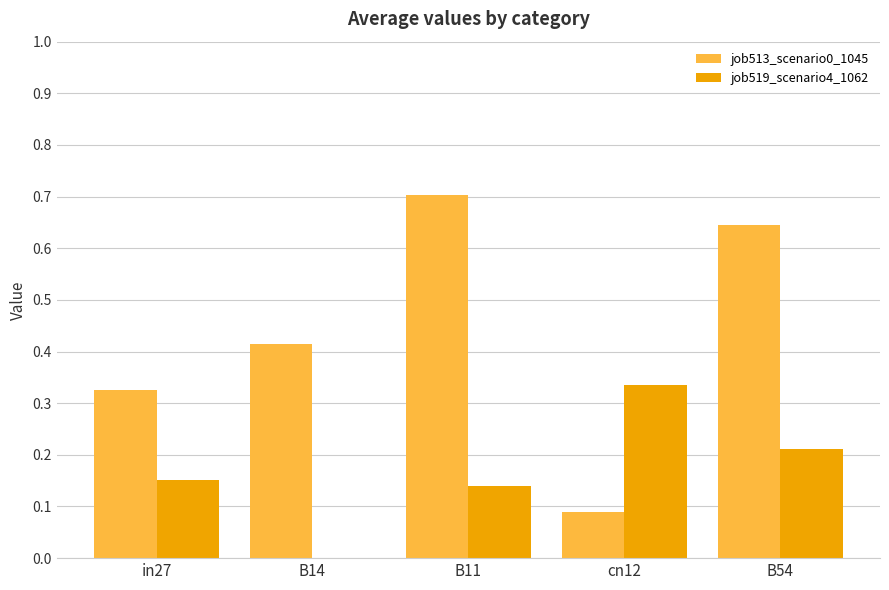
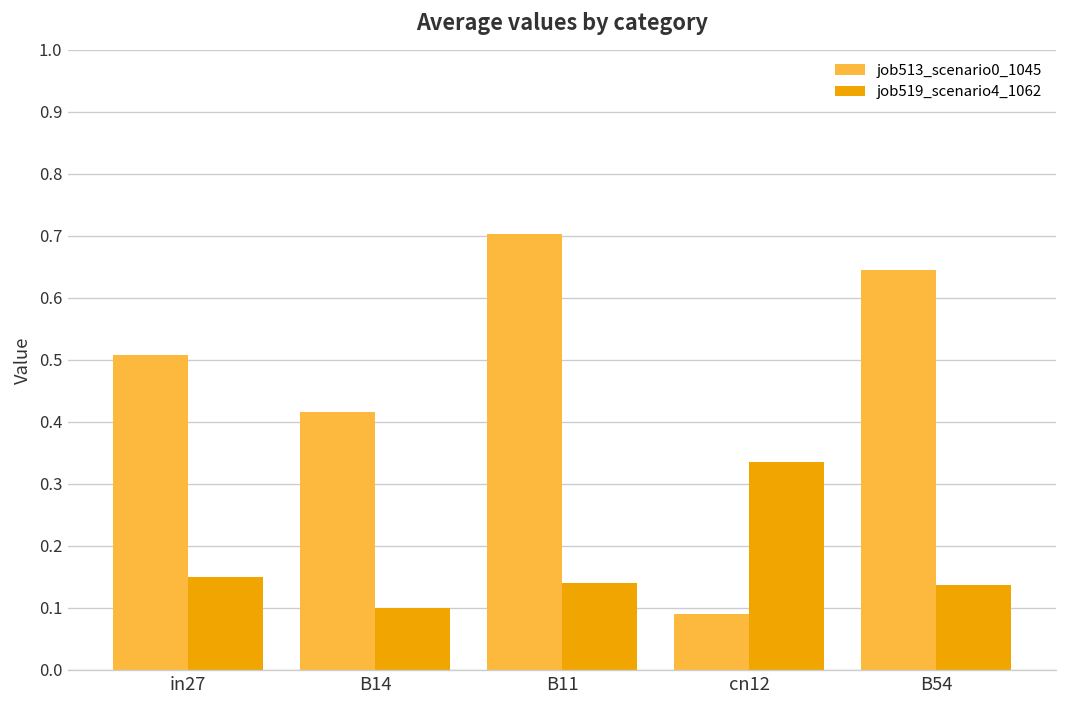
  {
    "job513_scenario0_1045": {
-     "in27": 0.33,
+     "in27": 0.51,
      "B14": 0.42,
      "B11": 0.70,
      "cn12": 0.09,
      "B54": 0.64
    },
    "job519_scenario4_1062": {
      "in27": 0.15,
-     "B14": 0.0,
+     "B14": 0.1,
      "B11": 0.14,
      "cn12": 0.33,
-     "B54": 0.21
+     "B54": 0.14
    }
  }
